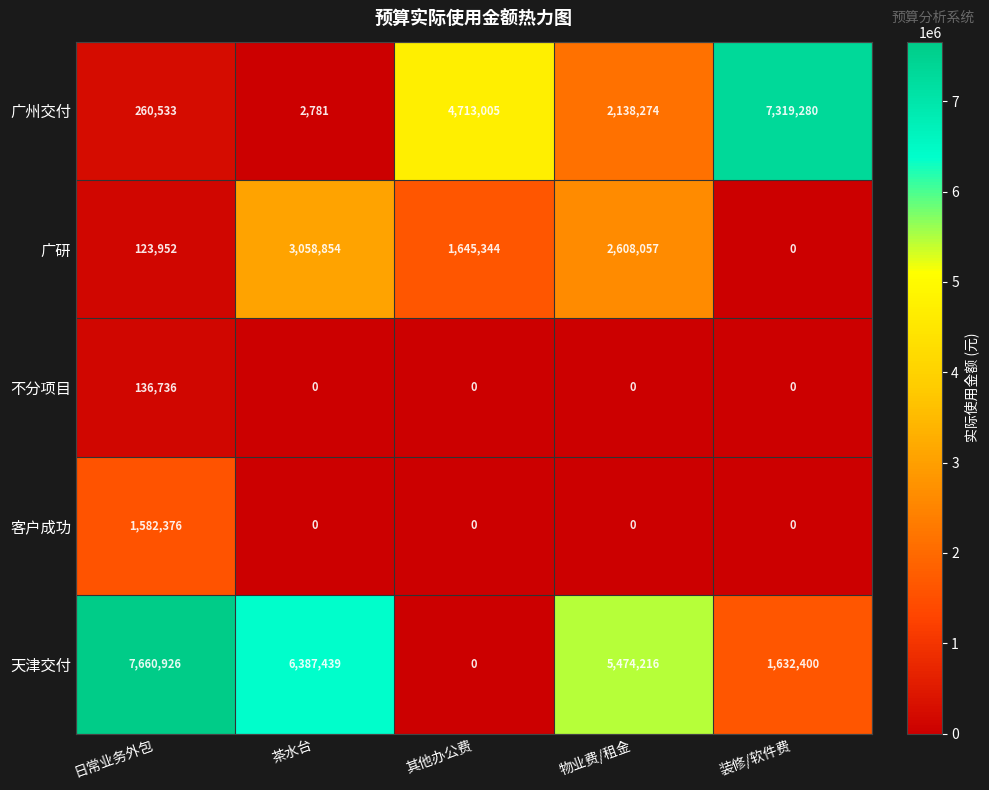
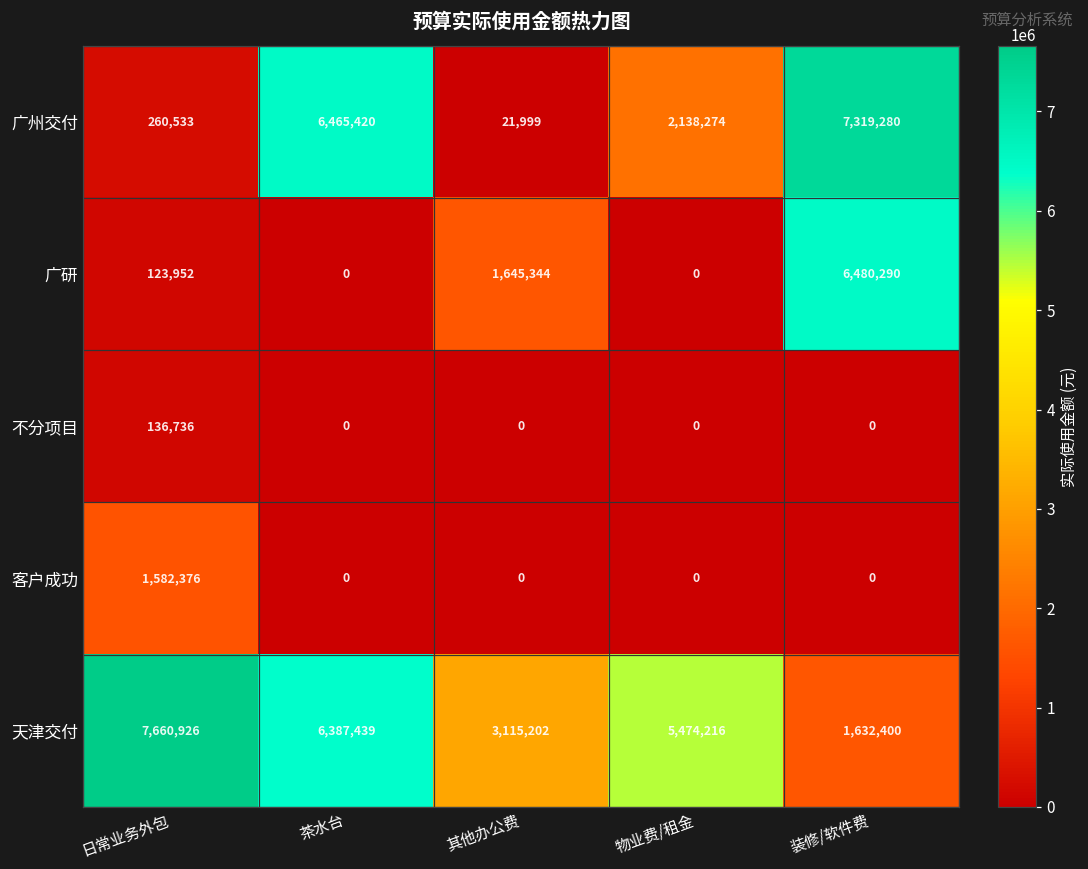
  {
    "广州交付": {
      "日常业务外包": "260,533",
-     "茶水台": "2,781",
-     "其他办公费": "4,713,005",
+     "茶水台": "6,465,420",
+     "其他办公费": "21,999",
      "物业费/租金": "2,138,274",
      "装修/软件费": "7,319,280"
    },
    "广研": {
      "日常业务外包": "123,952",
-     "茶水台": "3,058,854",
+     "茶水台": "0",
      "其他办公费": "1,645,344",
-     "物业费/租金": "2,608,057",
-     "装修/软件费": "0"
+     "物业费/租金": "0",
+     "装修/软件费": "6,480,290"
    },
    "不分项目": {
      "日常业务外包": "136,736",
      "茶水台": "0",
      "其他办公费": "0",
      "物业费/租金": "0",
      "装修/软件费": "0"
    },
    "客户成功": {
      "日常业务外包": "1,582,376",
      "茶水台": "0",
      "其他办公费": "0",
      "物业费/租金": "0",
      "装修/软件费": "0"
    },
    "天津交付": {
      "日常业务外包": "7,660,926",
      "茶水台": "6,387,439",
-     "其他办公费": "0",
+     "其他办公费": "3,115,202",
      "物业费/租金": "5,474,216",
      "装修/软件费": "1,632,400"
    }
  }
